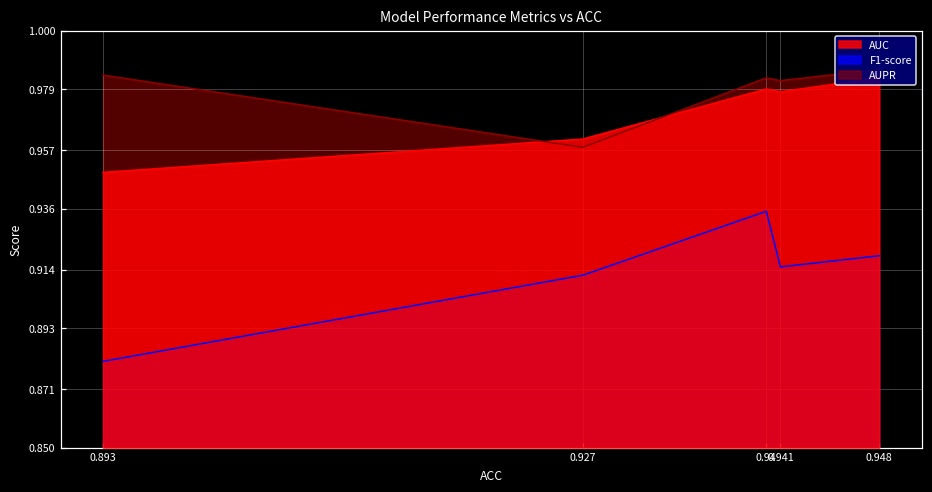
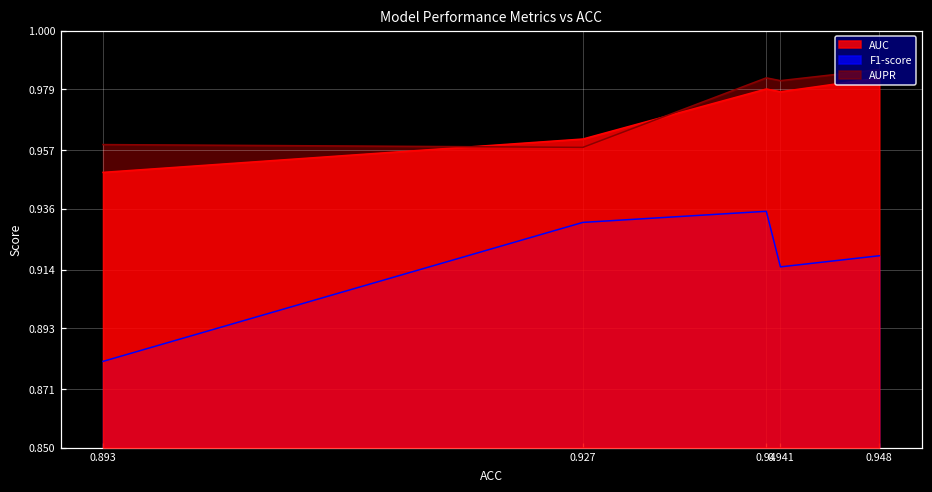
  {
    "AUC": {
      "0.893": 0.949,
      "0.927": 0.961
    },
    "F1-score": {
      "0.893": 0.881,
-     "0.927": 0.912,
+     "0.927": 0.931,
      "0.948": 0.919
    },
    "AUPR": {
-     "0.893": 0.984,
+     "0.893": 0.959,
      "0.927": 0.958
    }
  }
